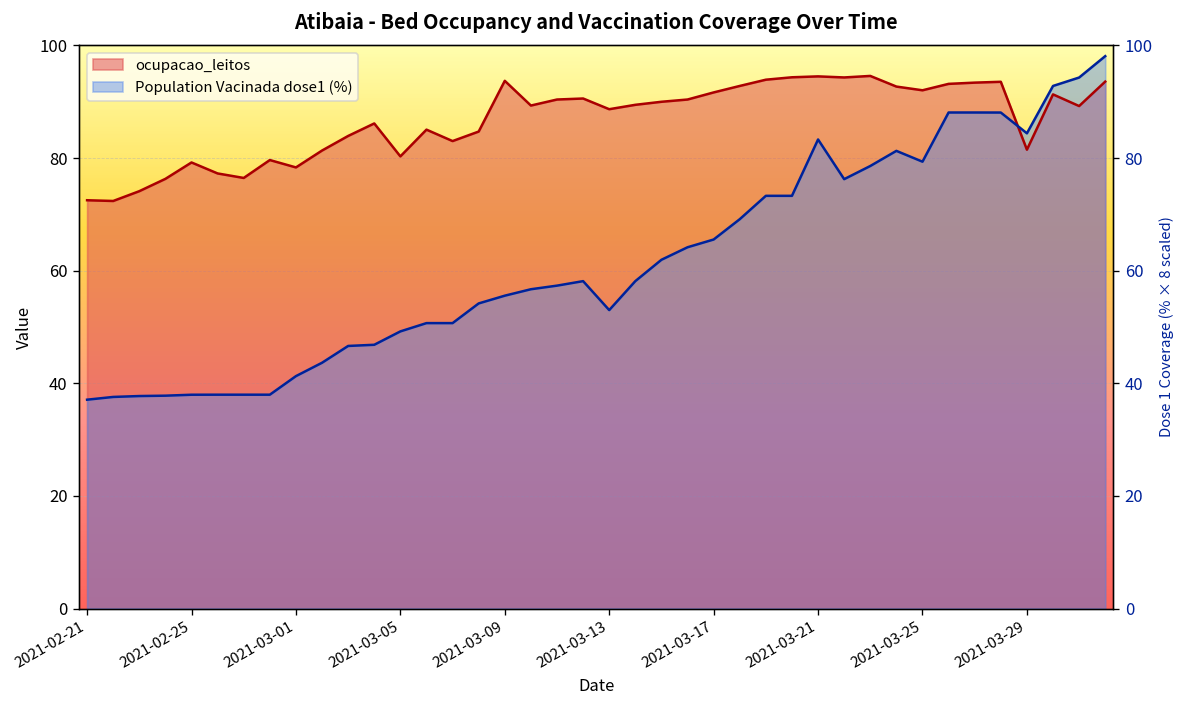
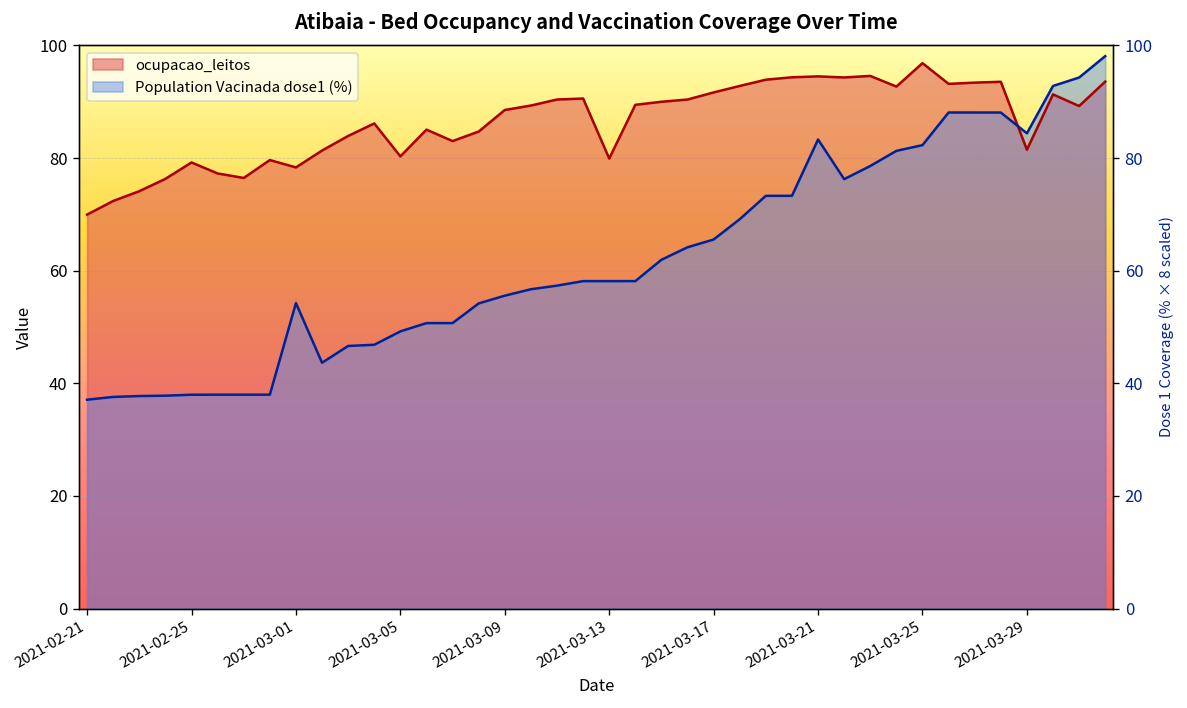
  {
    "ocupacao_leitos": {
-     "2021-02-21": 73,
+     "2021-02-21": 70,
      "2021-02-25": 79,
      "2021-03-01": 78,
      "2021-03-05": 80,
-     "2021-03-09": 94,
-     "2021-03-13": 89,
+     "2021-03-09": 89,
+     "2021-03-13": 80,
      "2021-03-17": 92,
      "2021-03-21": 95,
-     "2021-03-25": 92,
+     "2021-03-25": 97,
      "2021-03-29": 81
    },
    "Population Vacinada dose1 (%)": {
      "2021-02-21": 37,
      "2021-02-25": 38,
-     "2021-03-01": 41,
+     "2021-03-01": 54,
      "2021-03-05": 49,
      "2021-03-09": 56,
-     "2021-03-13": 53,
+     "2021-03-13": 58,
      "2021-03-17": 66,
      "2021-03-21": 83,
-     "2021-03-25": 79,
+     "2021-03-25": 82,
      "2021-03-29": 84
    }
  }
